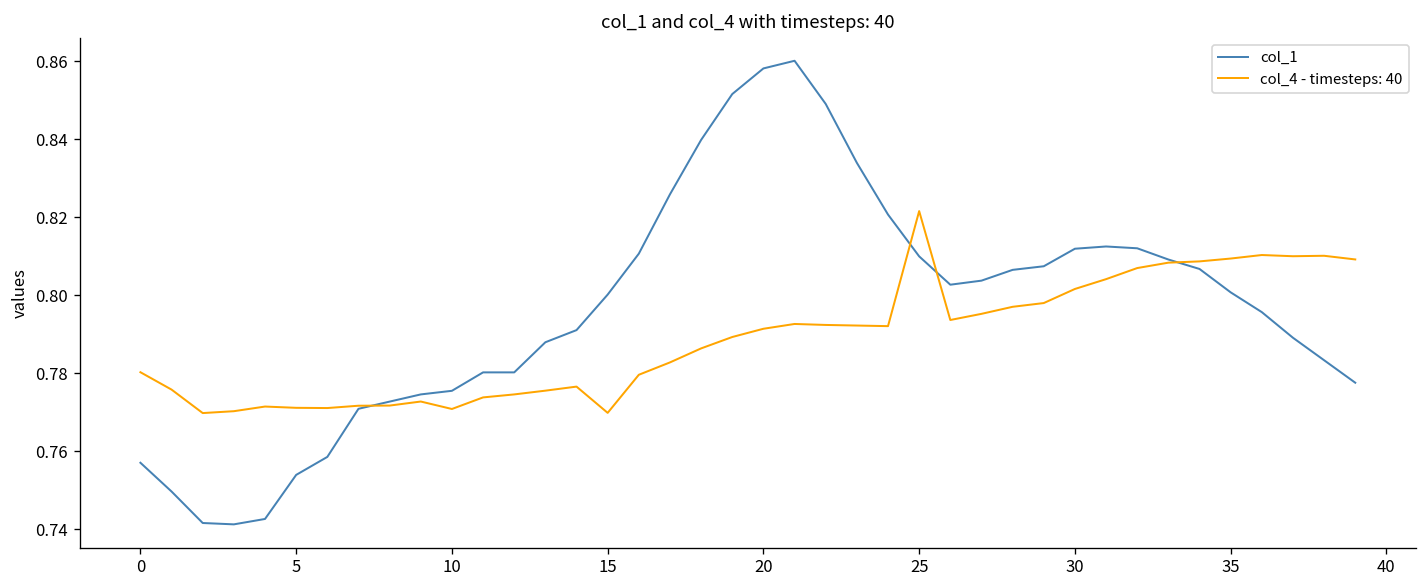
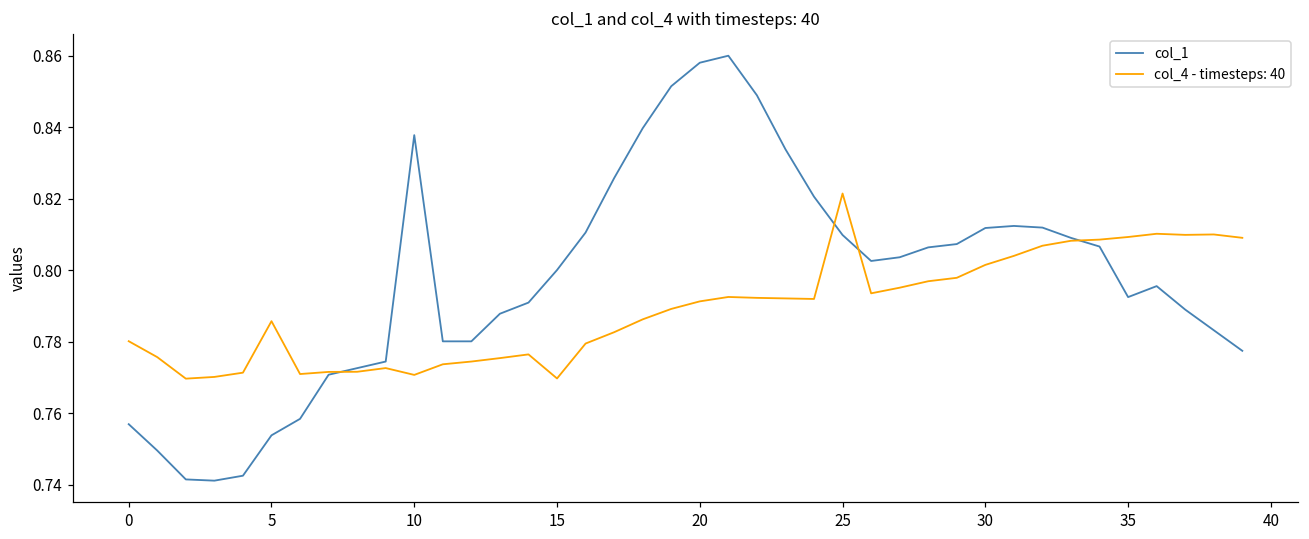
  {
    "col_1": {
      "0": 0.757,
      "5": 0.754,
-     "10": 0.775,
+     "10": 0.838,
      "15": 0.800,
      "20": 0.858,
      "25": 0.810,
      "30": 0.812,
-     "35": 0.801
+     "35": 0.793
    },
    "col_4 - timesteps: 40": {
      "0": 0.780,
-     "5": 0.771,
+     "5": 0.786,
      "10": 0.771,
      "15": 0.770,
      "20": 0.791,
      "25": 0.822,
      "30": 0.802,
      "35": 0.809
    }
  }
